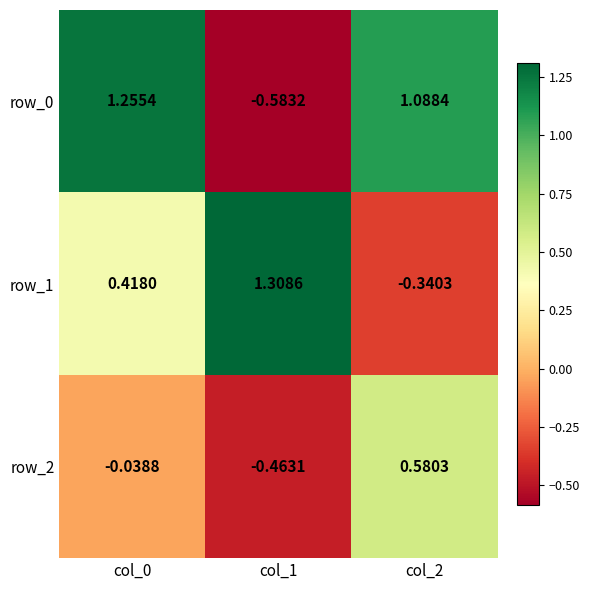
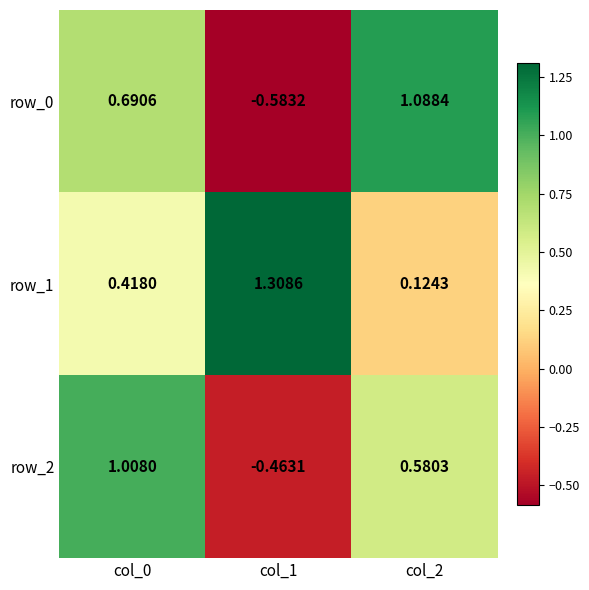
  {
    "row_0": {
-     "col_0": 1.2554,
+     "col_0": 0.6906,
      "col_1": -0.5832,
      "col_2": 1.0884
    },
    "row_1": {
      "col_0": 0.4180,
      "col_1": 1.3086,
-     "col_2": -0.3403
+     "col_2": 0.1243
    },
    "row_2": {
-     "col_0": -0.0388,
+     "col_0": 1.0080,
      "col_1": -0.4631,
      "col_2": 0.5803
    }
  }
